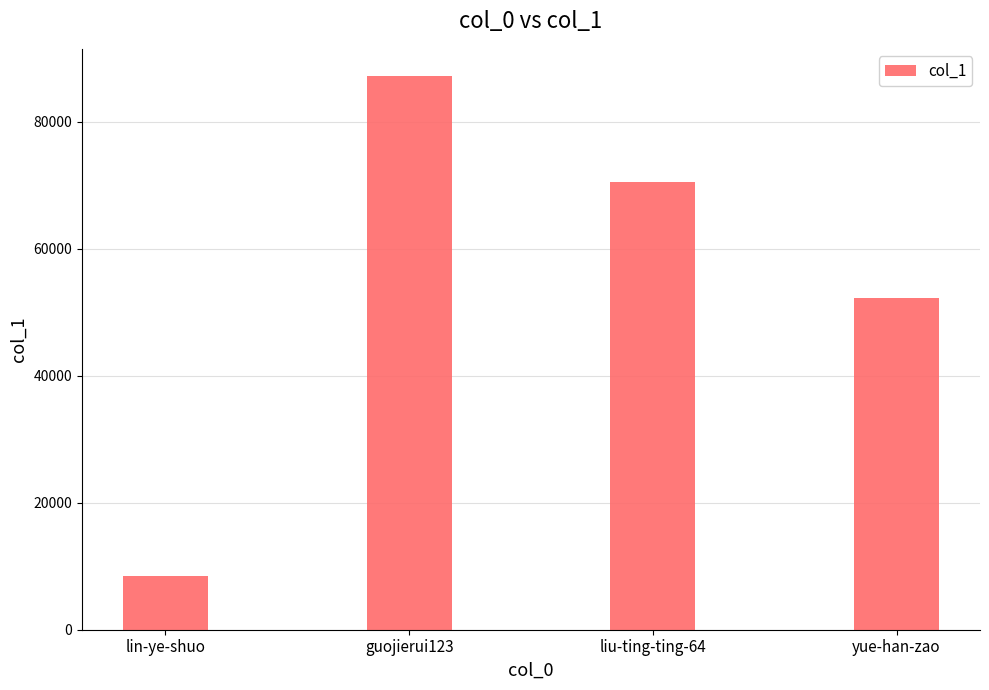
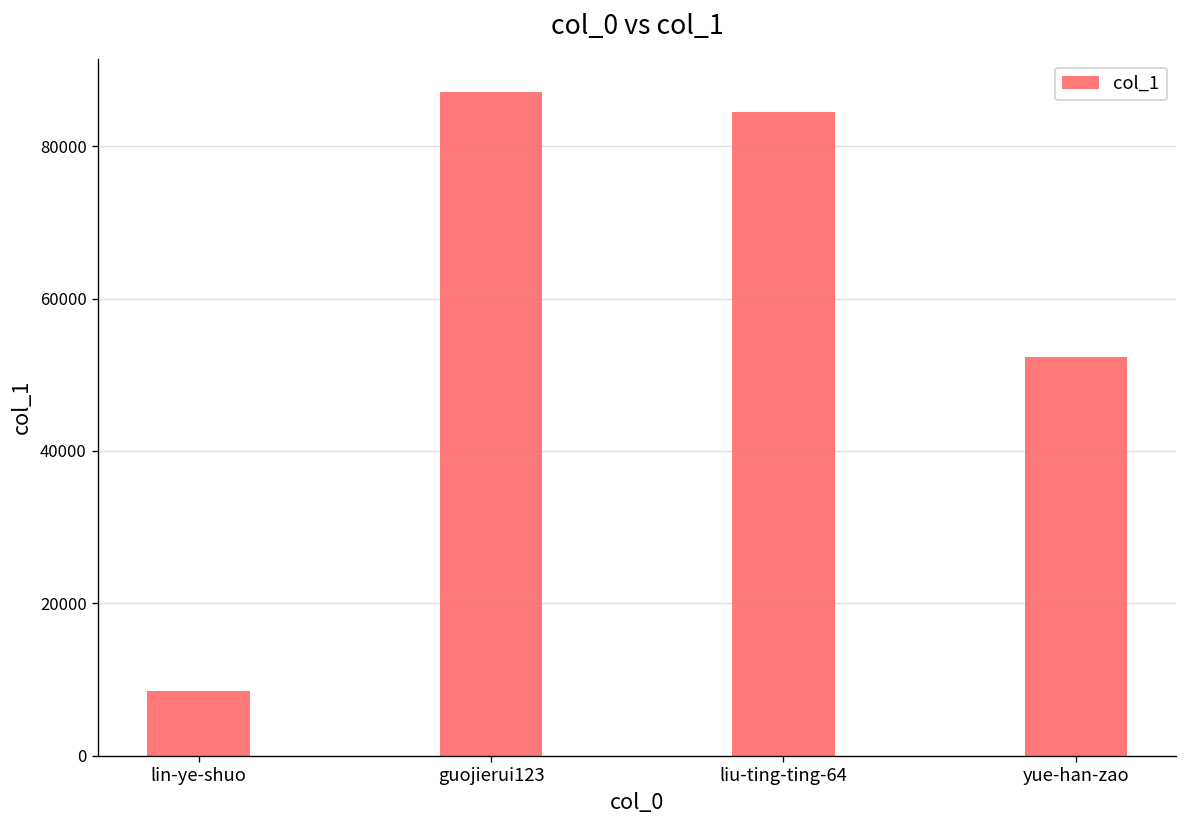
  {
    "lin-ye-shuo": 9000,
    "guojierui123": 87000,
-   "liu-ting-ting-64": 71000,
+   "liu-ting-ting-64": 84000,
    "yue-han-zao": 52000
  }
